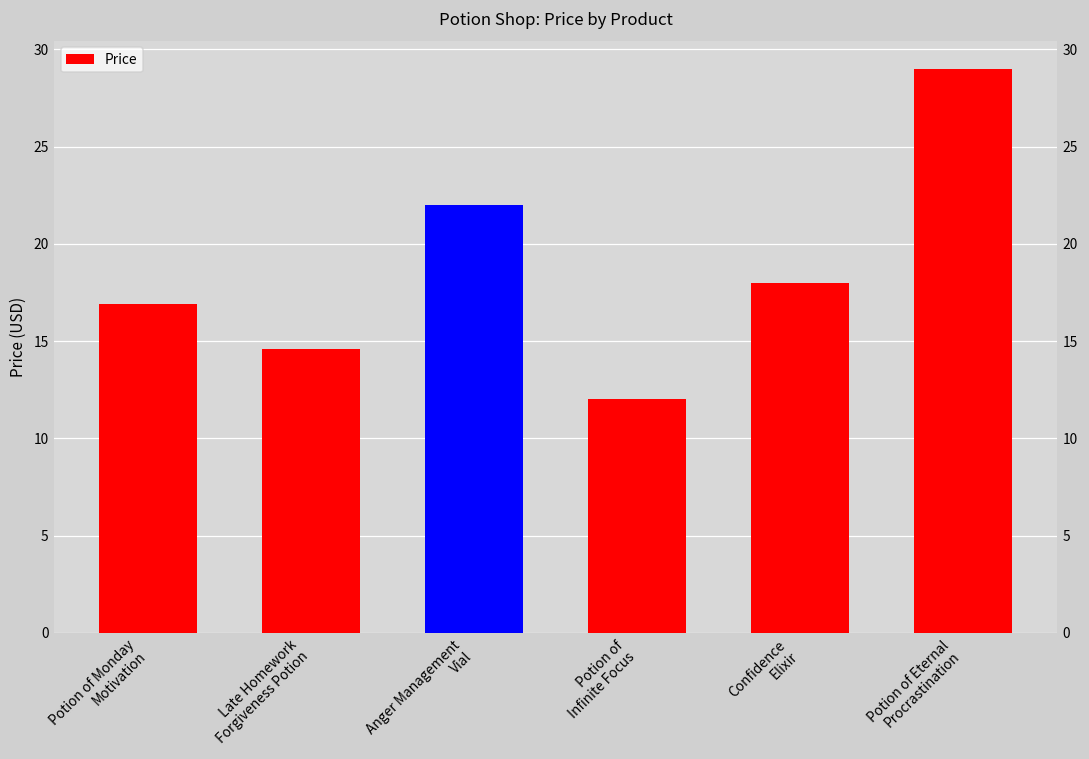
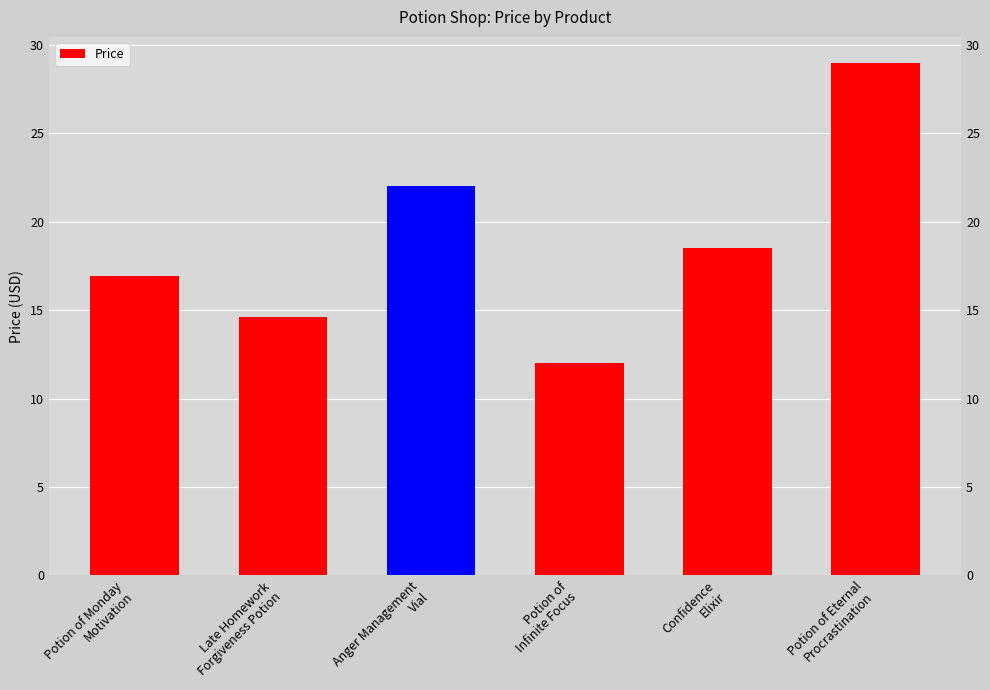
  {
    "Potion of Monday Motivation": 16.9,
    "Late Homework Forgiveness Potion": 14.6,
    "Anger Management Vial": 22.0,
    "Potion of Infinite Focus": 12.0,
-   "Confidence Elixir": 18.0,
+   "Confidence Elixir": 18.5,
    "Potion of Eternal Procrastination": 29.0
  }
